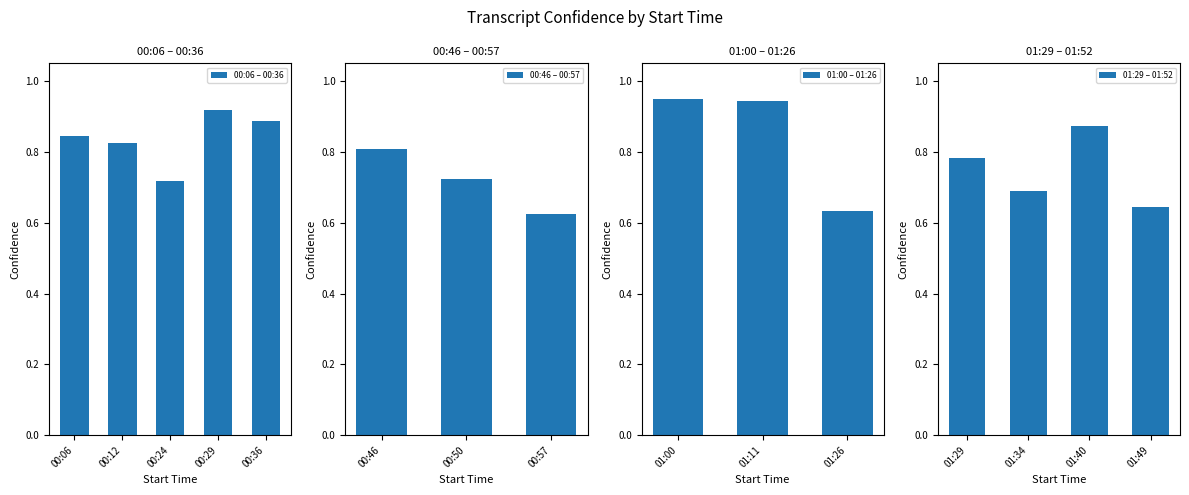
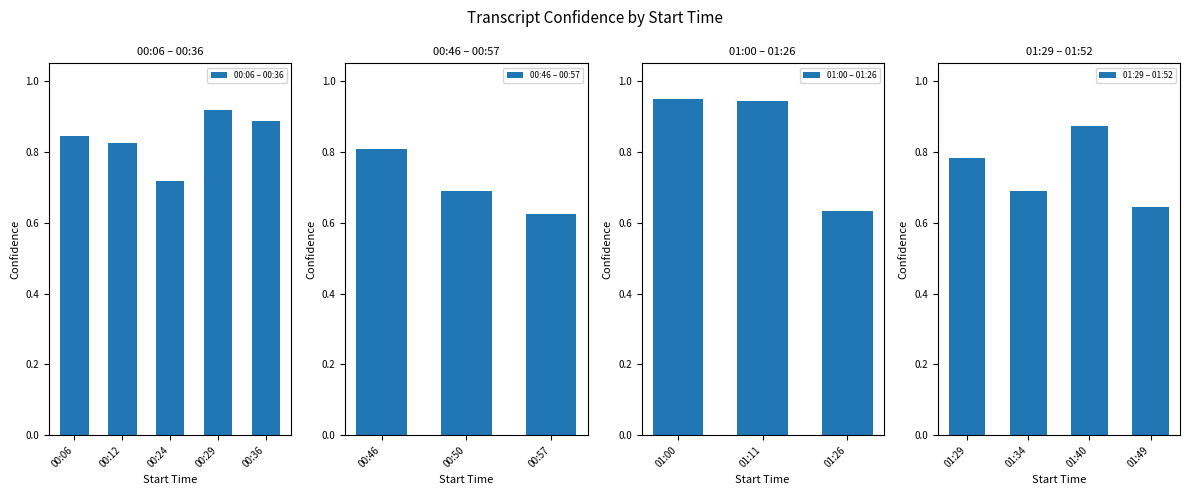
  {
    "00:06 – 00:36": {
      "00:06": 0.85,
      "00:12": 0.82,
      "00:24": 0.72,
      "00:29": 0.92,
      "00:36": 0.89
    },
    "00:46 – 00:57": {
      "00:46": 0.81,
-     "00:50": 0.72,
+     "00:50": 0.69,
      "00:57": 0.62
    },
    "01:00 – 01:26": {
      "01:00": 0.95,
      "01:11": 0.94,
      "01:26": 0.63
    },
    "01:29 – 01:52": {
      "01:29": 0.78,
      "01:34": 0.69,
      "01:40": 0.87,
      "01:49": 0.64
    }
  }
